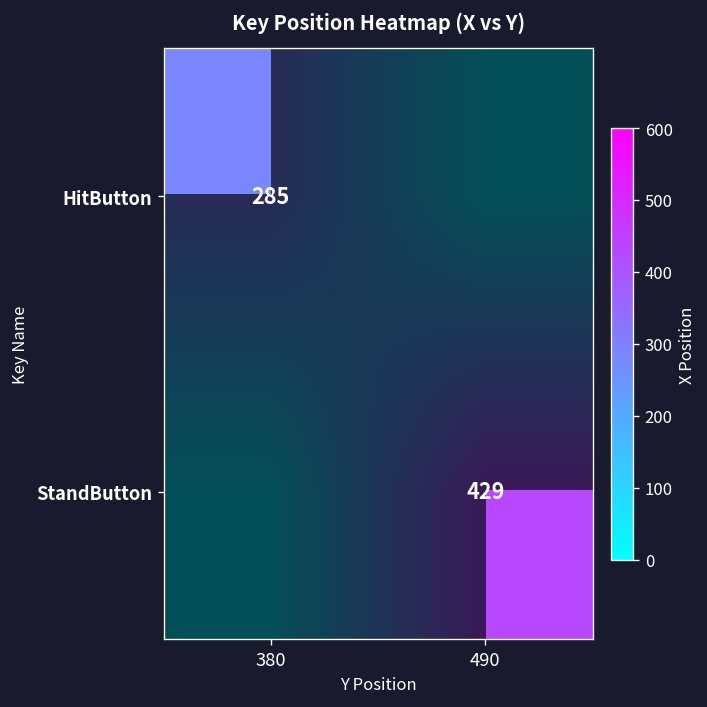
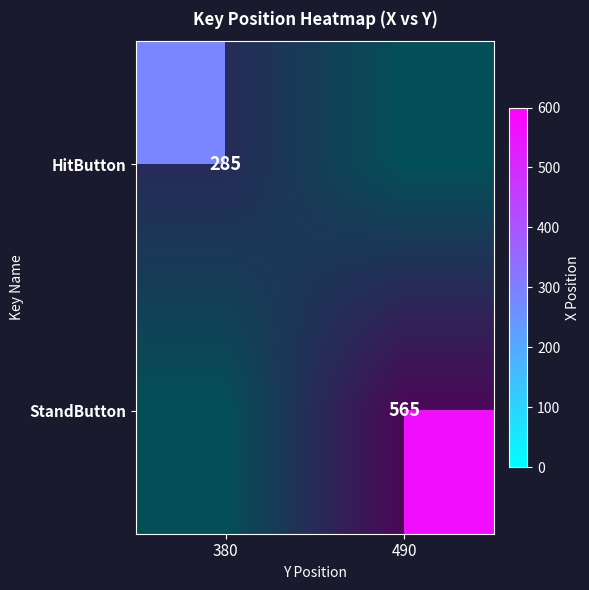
  {
    "HitButton": {
      "380": 285
    },
    "StandButton": {
-     "490": 429
+     "490": 565
    }
  }
